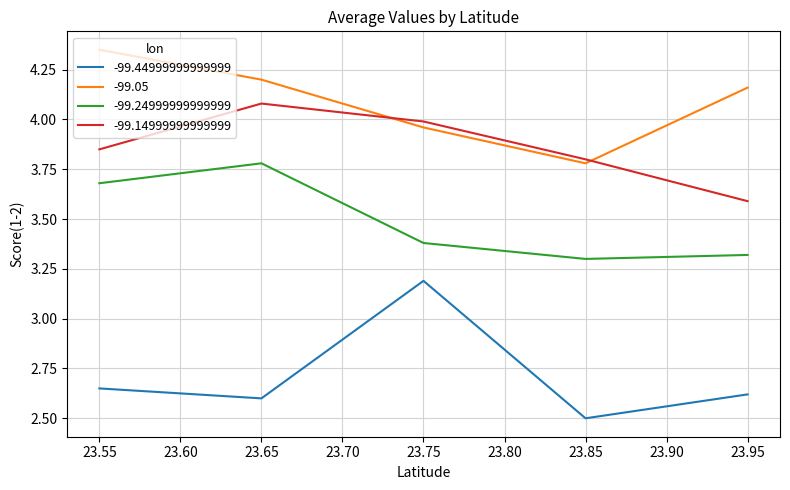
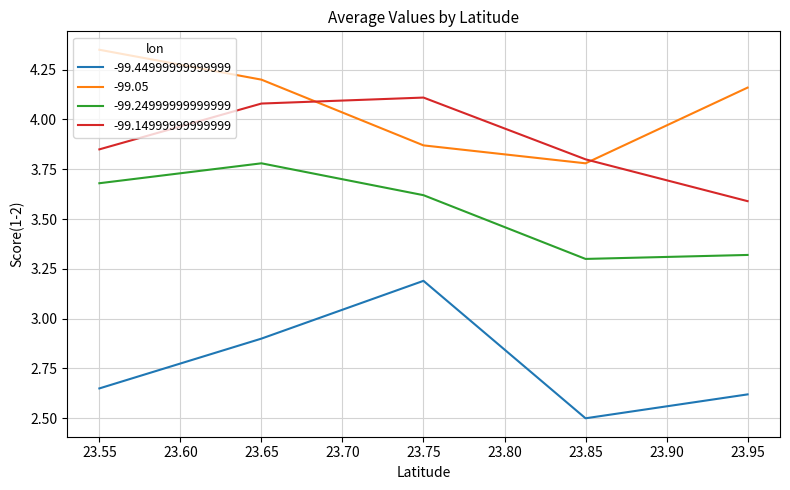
  {
    "-99.44999999999999": {
      "23.55": 2.65,
-     "23.65": 2.6,
+     "23.65": 2.9,
      "23.75": 3.2,
      "23.85": 2.5,
      "23.95": 2.62
    },
    "-99.05": {
      "23.65": 4.20,
-     "23.75": 3.96,
+     "23.75": 3.87,
      "23.85": 3.78,
      "23.95": 4.16
    },
    "-99.24999999999999": {
      "23.55": 3.68,
      "23.65": 3.78,
-     "23.75": 3.38,
+     "23.75": 3.62,
      "23.85": 3.30,
      "23.95": 3.32
    },
    "-99.14999999999999": {
      "23.55": 3.85,
      "23.65": 4.08,
-     "23.75": 3.99,
+     "23.75": 4.11,
      "23.85": 3.80,
      "23.95": 3.59
    }
  }
